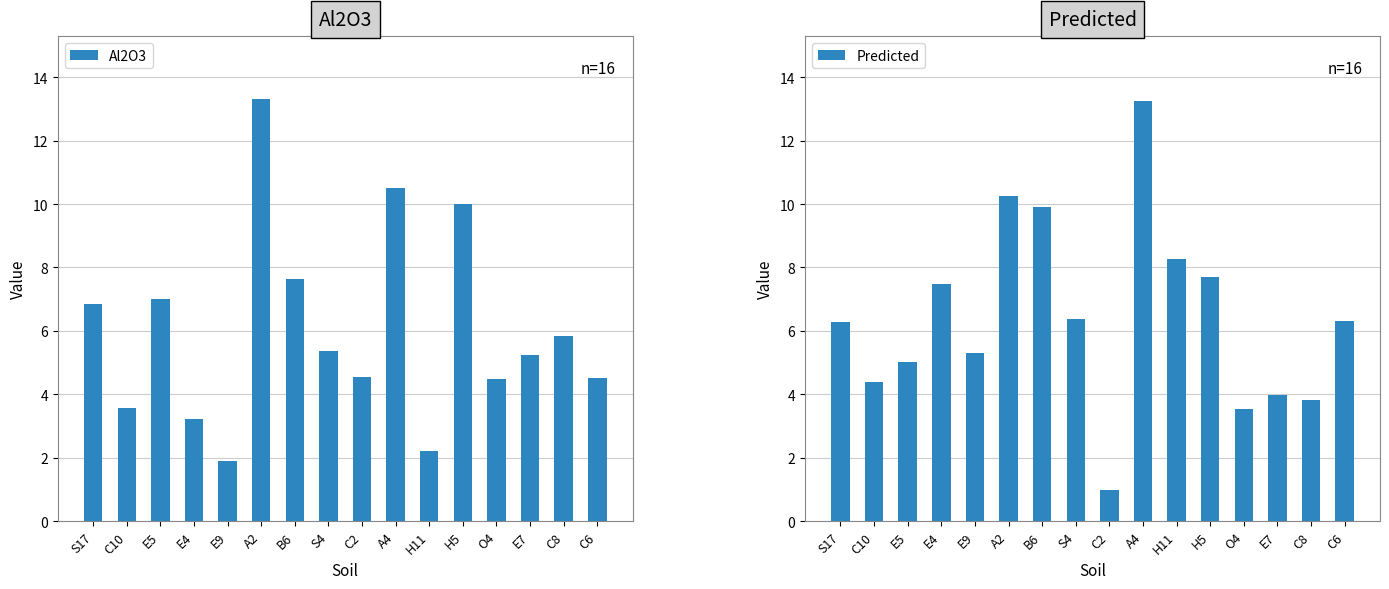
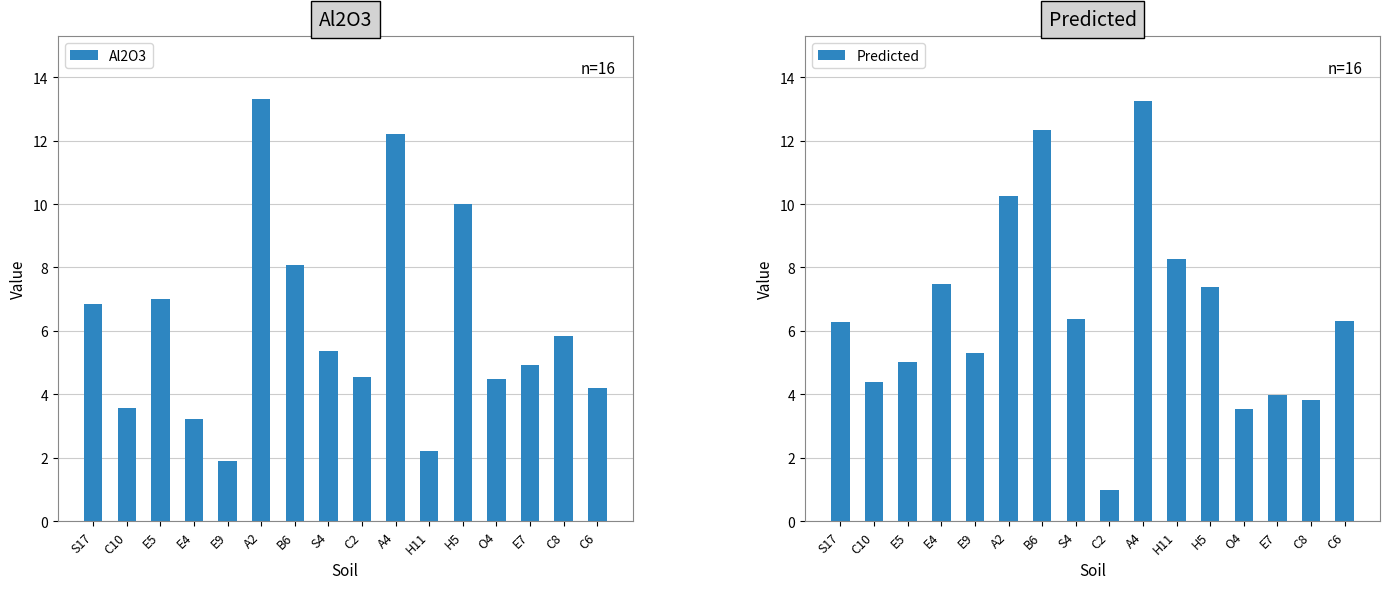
  {
    "Al2O3": {
      "S17": 6.9,
      "C10": 3.6,
      "E5": 7.0,
      "E4": 3.2,
      "E9": 1.9,
      "A2": 13.3,
-     "B6": 7.6,
+     "B6": 8.1,
      "S4": 5.4,
      "C2": 4.5,
-     "A4": 10.5,
+     "A4": 12.2,
      "H11": 2.2,
      "H5": 10.0,
      "O4": 4.5,
-     "E7": 5.2,
+     "E7": 4.9,
      "C8": 5.8,
-     "C6": 4.5
+     "C6": 4.2
    },
    "Predicted": {
      "S17": 6.3,
      "C10": 4.4,
      "E5": 5.0,
      "E4": 7.5,
      "E9": 5.3,
      "A2": 10.3,
-     "B6": 9.9,
+     "B6": 12.3,
      "S4": 6.4,
      "C2": 1.0,
      "A4": 13.3,
      "H11": 8.3,
-     "H5": 7.7,
+     "H5": 7.4,
      "O4": 3.5,
      "E7": 4.0,
      "C8": 3.8,
      "C6": 6.3
    }
  }
